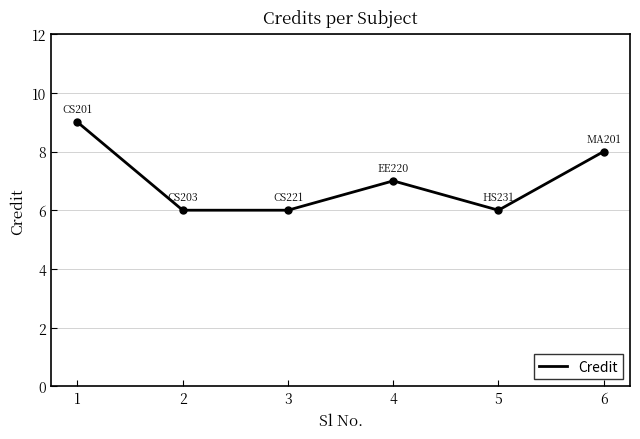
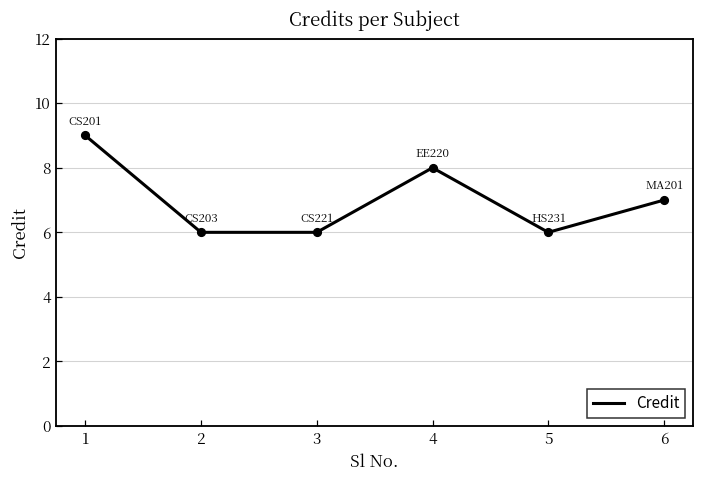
  {
    "1": 9,
    "2": 6,
    "3": 6,
-   "4": 7,
+   "4": 8,
    "5": 6,
-   "6": 8
+   "6": 7
  }
